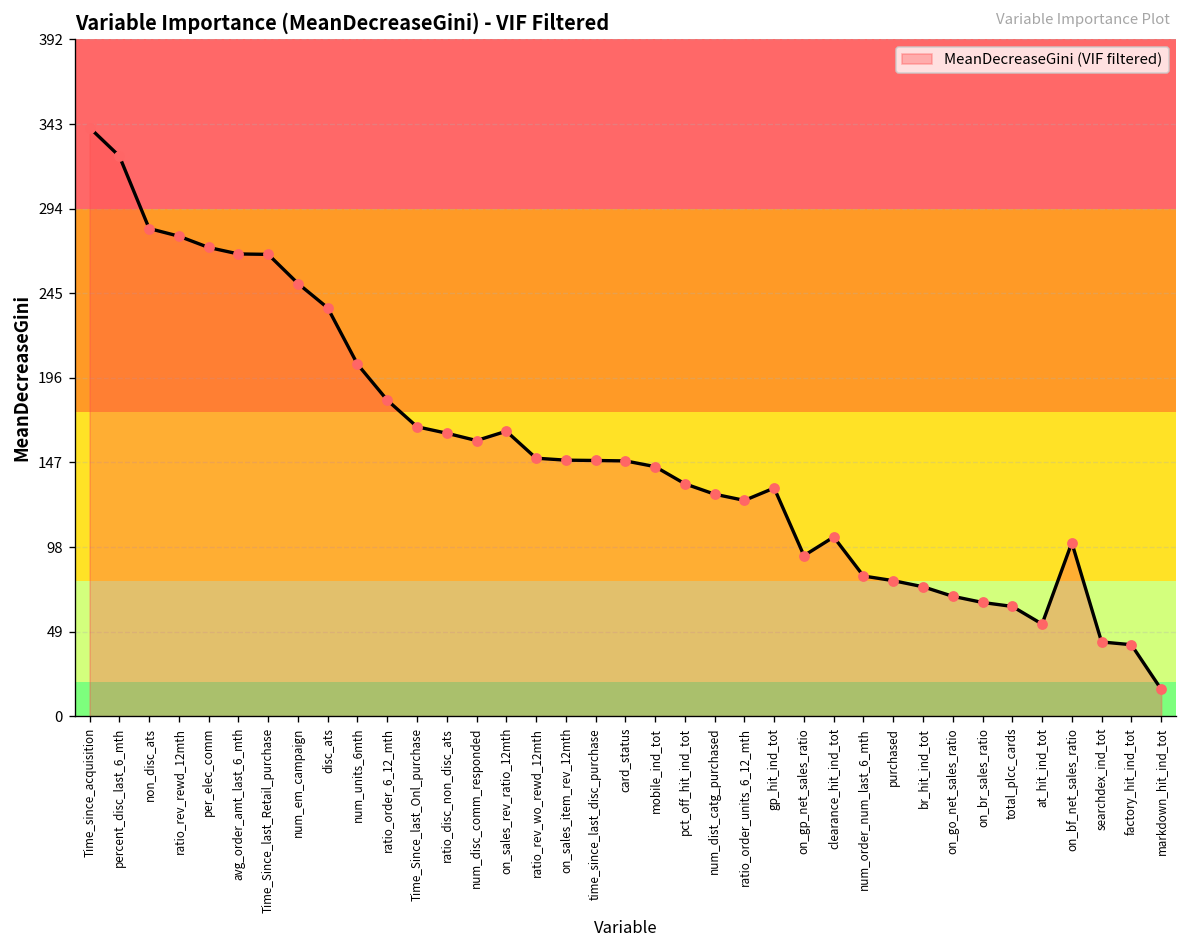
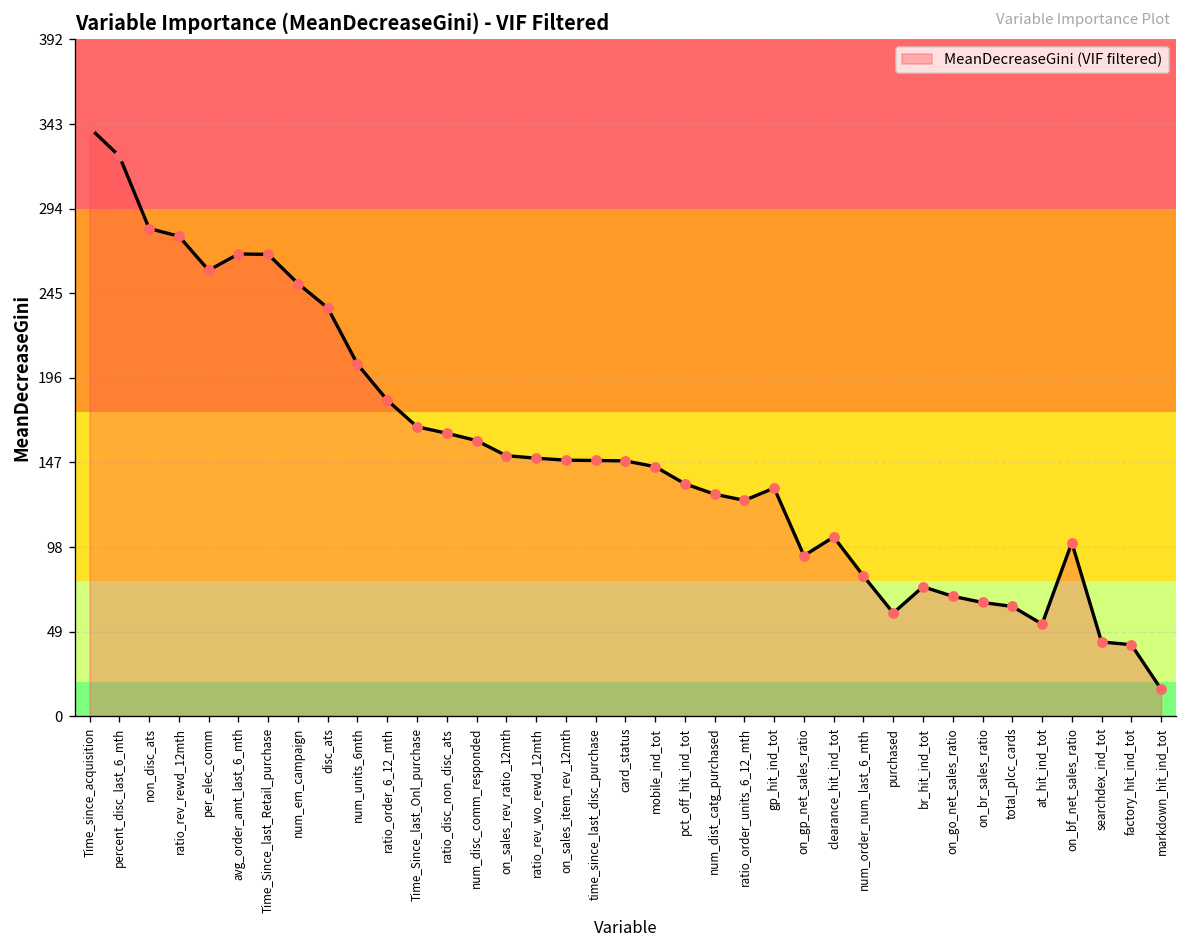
  {
    "Time_since_acquisition": 341,
    "percent_disc_last_6_mth": 325,
    "non_disc_ats": 283,
    "ratio_rev_rewd_12mth": 278,
-   "per_elec_comm": 272,
+   "per_elec_comm": 258,
    "avg_order_amt_last_6_mth": 268,
    "Time_Since_last_Retail_purchase": 268,
    "num_em_campaign": 251,
    "disc_ats": 237,
    "num_units_6mth": 204,
    "ratio_order_6_12_mth": 183,
    "Time_Since_last_Onl_purchase": 168,
    "ratio_disc_non_disc_ats": 164,
    "num_disc_comm_responded": 160,
-   "on_sales_rev_ratio_12mth": 165,
+   "on_sales_rev_ratio_12mth": 151,
    "ratio_rev_wo_rewd_12mth": 150,
    "on_sales_item_rev_12mth": 148,
    "time_since_last_disc_purchase": 148,
    "card_status": 148,
    "mobile_ind_tot": 145,
    "pct_off_hit_ind_tot": 135,
    "num_dist_catg_purchased": 129,
    "ratio_order_units_6_12_mth": 125,
    "gp_hit_ind_tot": 132,
    "on_gp_net_sales_ratio": 93,
    "clearance_hit_ind_tot": 104,
    "num_order_num_last_6_mth": 81,
-   "purchased": 79,
+   "purchased": 60,
    "br_hit_ind_tot": 75,
    "on_go_net_sales_ratio": 69,
    "on_br_sales_ratio": 66,
    "total_plcc_cards": 64,
    "at_hit_ind_tot": 53,
    "on_bf_net_sales_ratio": 101,
    "searchdex_ind_tot": 43,
    "factory_hit_ind_tot": 41,
    "markdown_hit_ind_tot": 16
  }
